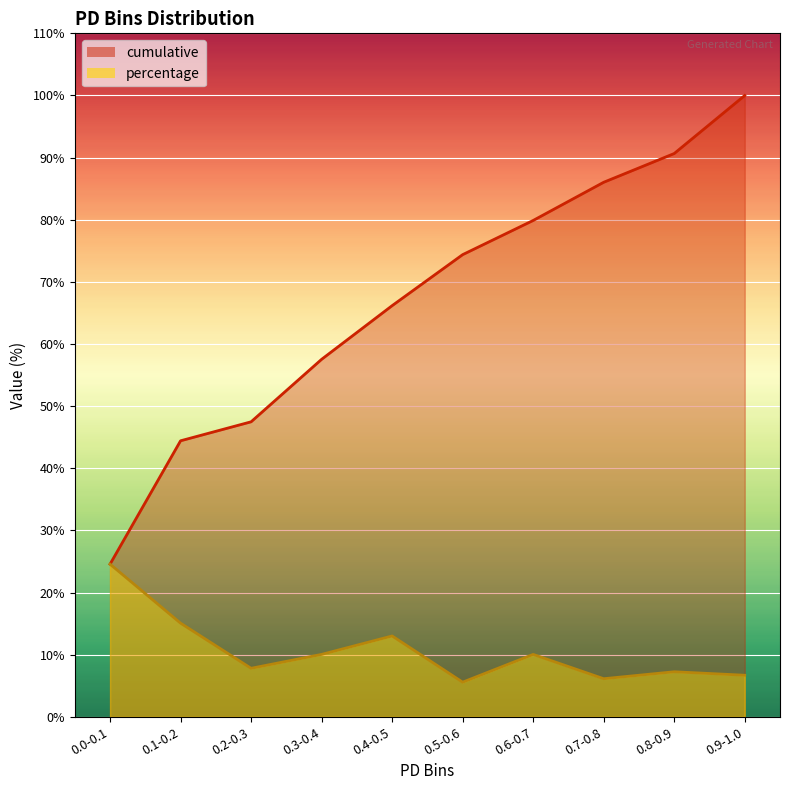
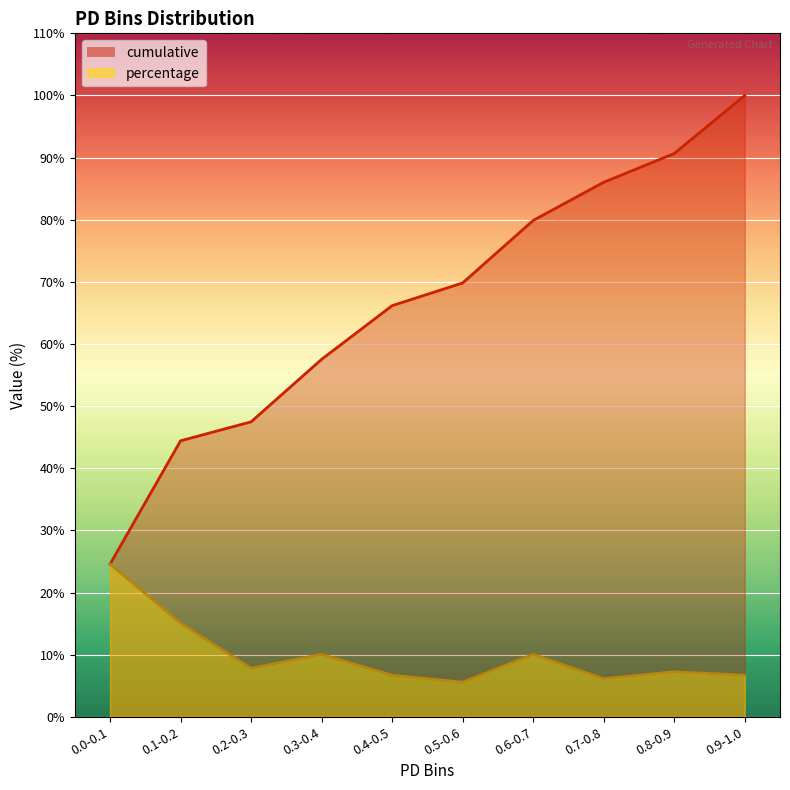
  {
    "cumulative": {
      "0.1-0.2": "44%",
      "0.2-0.3": "47%",
      "0.3-0.4": "58%",
      "0.4-0.5": "66%",
-     "0.5-0.6": "74%",
+     "0.5-0.6": "70%",
      "0.6-0.7": "80%",
      "0.7-0.8": "86%",
      "0.8-0.9": "91%",
      "0.9-1.0": "100%"
    },
    "percentage": {
      "0.1-0.2": "15%",
      "0.2-0.3": "8%",
      "0.3-0.4": "10%",
-     "0.4-0.5": "13%",
+     "0.4-0.5": "7%",
      "0.5-0.6": "6%",
      "0.6-0.7": "10%",
      "0.7-0.8": "6%",
      "0.8-0.9": "7%",
      "0.9-1.0": "7%"
    }
  }
